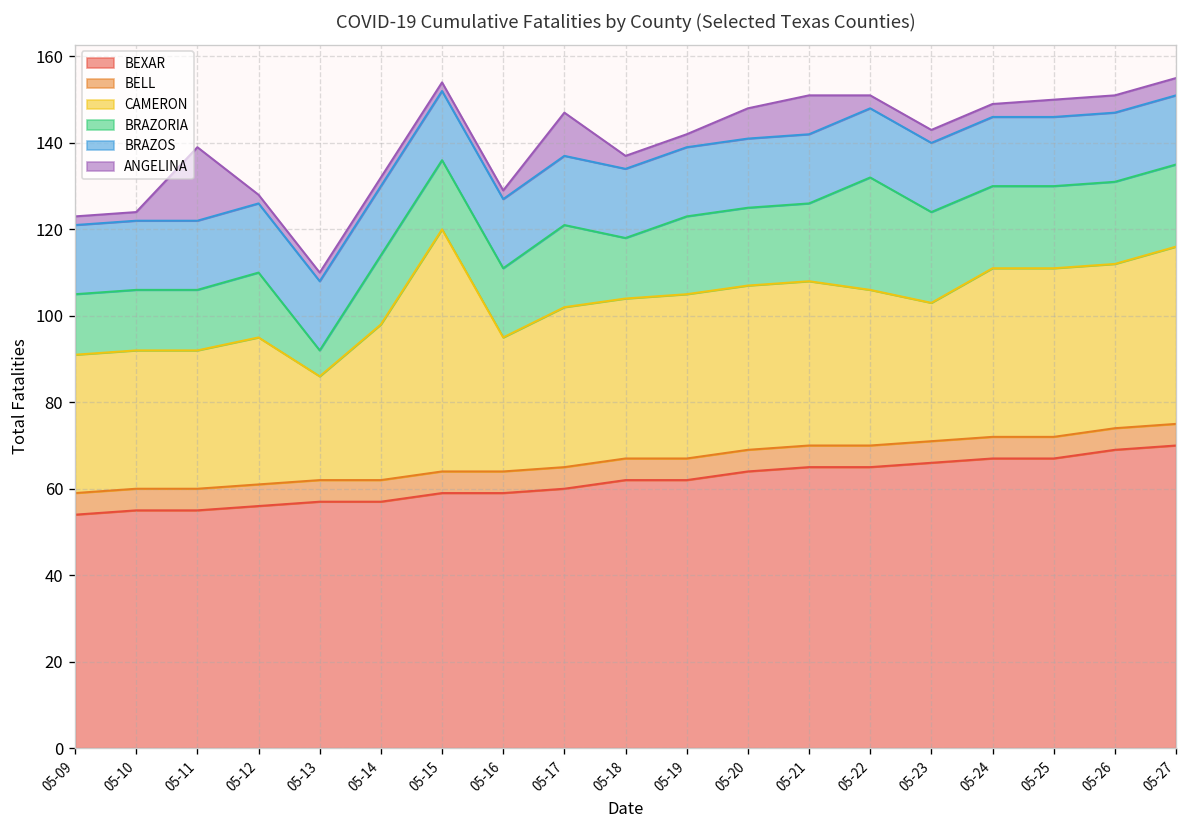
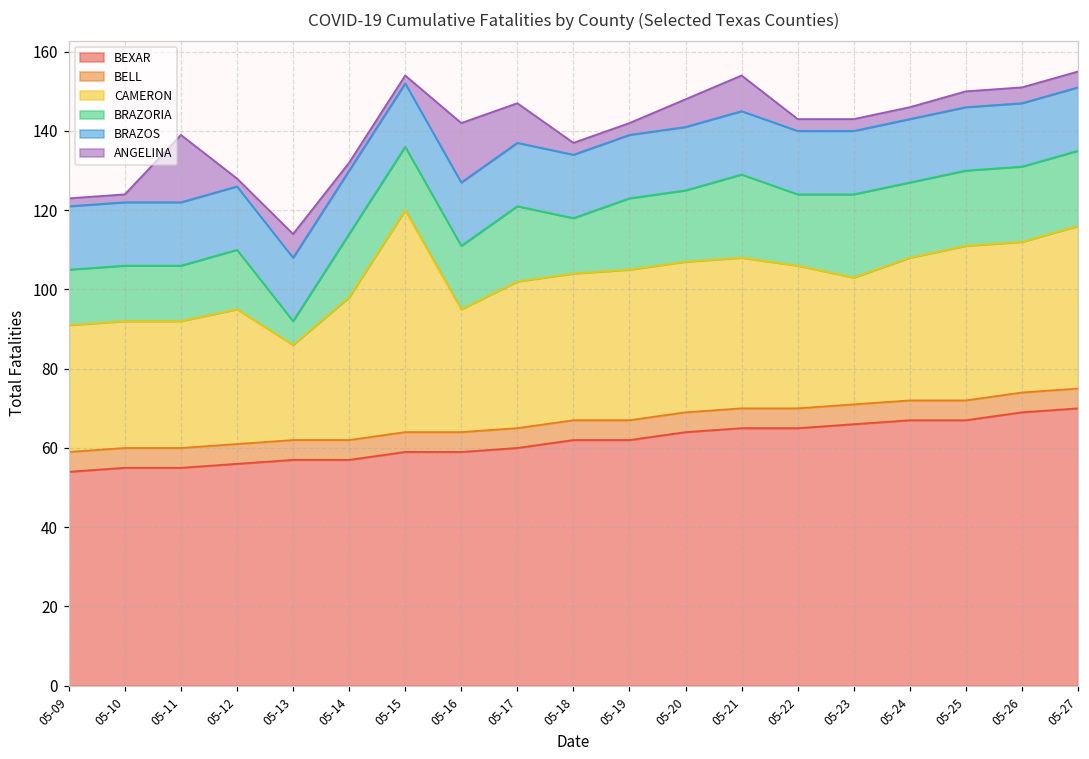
  {
    "CAMERON": {
      "05-09": 32,
      "05-10": 32,
      "05-11": 32,
      "05-12": 34,
      "05-13": 24,
      "05-14": 36,
      "05-15": 56,
      "05-16": 31,
      "05-17": 37,
      "05-18": 37,
      "05-19": 38,
      "05-20": 38,
      "05-21": 38,
      "05-22": 36,
      "05-23": 32,
-     "05-24": 39,
+     "05-24": 36,
      "05-25": 39,
      "05-26": 38,
      "05-27": 41
    },
    "BRAZORIA": {
      "05-09": 14,
      "05-10": 14,
      "05-11": 14,
      "05-12": 15,
      "05-13": 6,
      "05-14": 16,
      "05-15": 16,
      "05-16": 16,
      "05-17": 19,
      "05-18": 14,
      "05-19": 18,
      "05-20": 18,
-     "05-21": 18,
-     "05-22": 26,
+     "05-21": 21,
+     "05-22": 18,
      "05-23": 21,
      "05-24": 19,
      "05-25": 19,
      "05-26": 19,
      "05-27": 19
    },
    "BRAZOS": {
      "05-09": 16,
      "05-10": 16,
      "05-11": 16,
      "05-12": 16,
      "05-13": 16,
      "05-14": 16,
      "05-15": 16,
      "05-16": 16,
      "05-17": 16,
      "05-18": 16,
      "05-19": 16,
      "05-20": 16,
      "05-21": 16,
      "05-22": 16,
      "05-23": 16,
      "05-24": 16,
      "05-25": 16,
      "05-26": 16,
      "05-27": 16
    },
    "ANGELINA": {
      "05-09": 2,
      "05-10": 2,
      "05-11": 17,
      "05-12": 2,
-     "05-13": 2,
+     "05-13": 6,
      "05-14": 2,
      "05-15": 2,
-     "05-16": 2,
+     "05-16": 15,
      "05-17": 10,
      "05-18": 3,
      "05-19": 3,
      "05-20": 7,
      "05-21": 9,
      "05-22": 3,
      "05-23": 3,
      "05-24": 3,
      "05-25": 4,
      "05-26": 4,
      "05-27": 4
    }
  }
